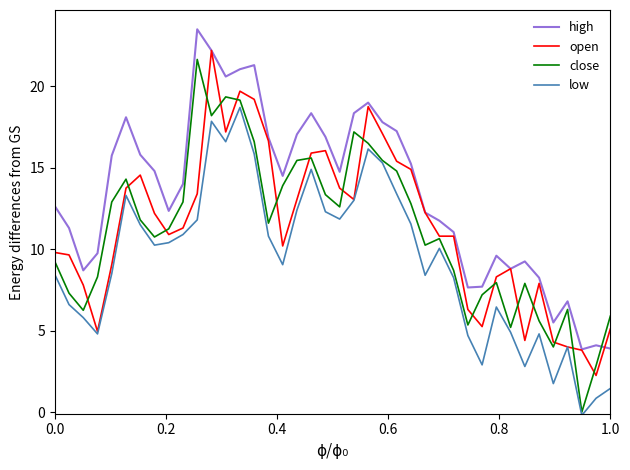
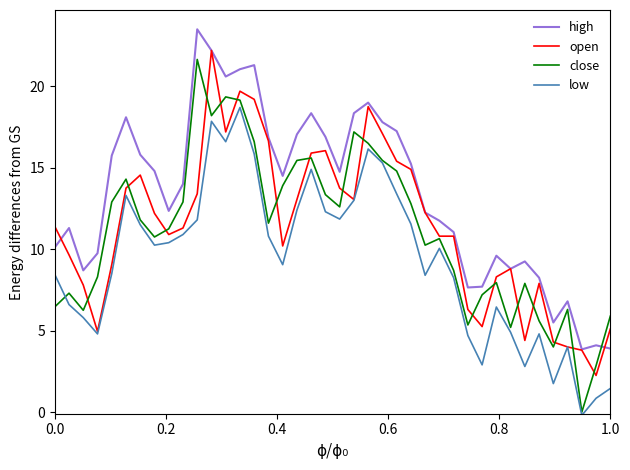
  {
    "high": {
-     "0.0": 12.6,
+     "0.0": 10.1,
      "1.0": 3.9
    },
    "open": {
-     "0.0": 9.8,
+     "0.0": 11.4,
      "1.0": 5.1
    },
    "close": {
-     "0.0": 9.3,
+     "0.0": 6.5,
      "1.0": 5.9
    },
    "low": {
      "0.0": 8.4,
      "1.0": 1.4
    }
  }
